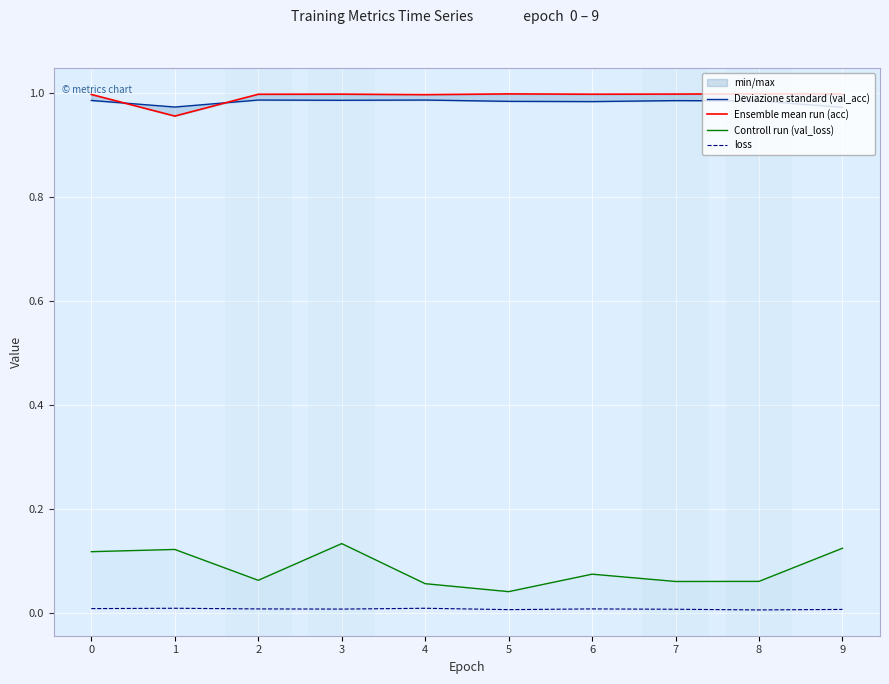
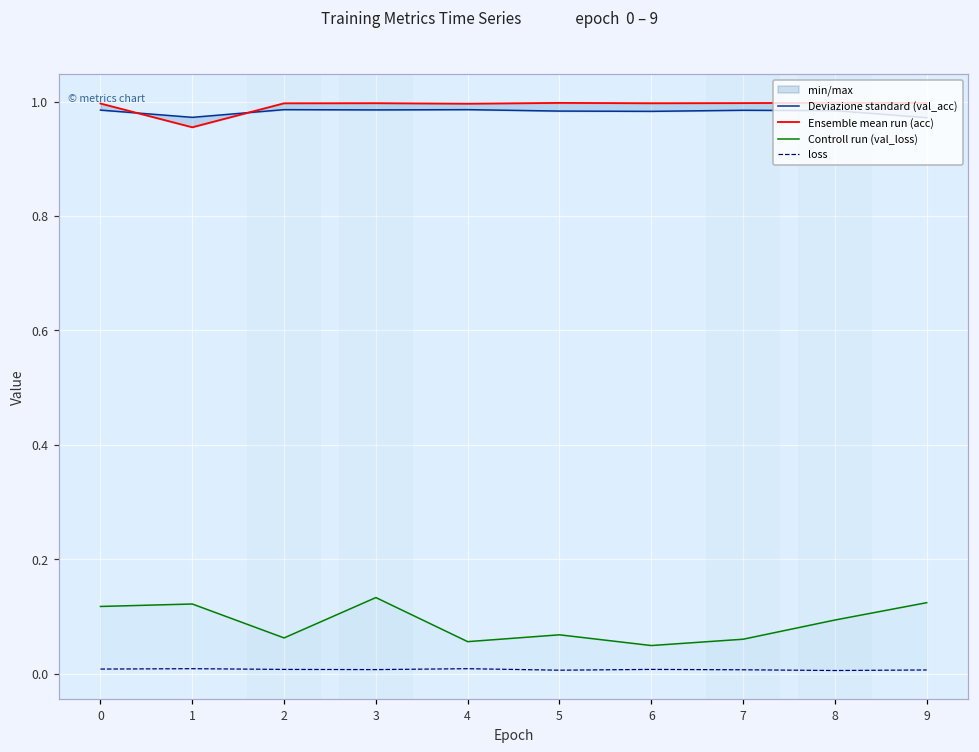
  {
    "Ensemble mean run (acc)": {
      "1": 0.96
    },
    "Controll run (val_loss)": {
      "0": 0.12,
      "1": 0.12,
      "2": 0.06,
      "3": 0.13,
      "4": 0.06,
-     "5": 0.04,
-     "6": 0.07,
+     "5": 0.07,
+     "6": 0.05,
      "7": 0.06,
-     "8": 0.06,
+     "8": 0.09,
      "9": 0.12
    }
  }
